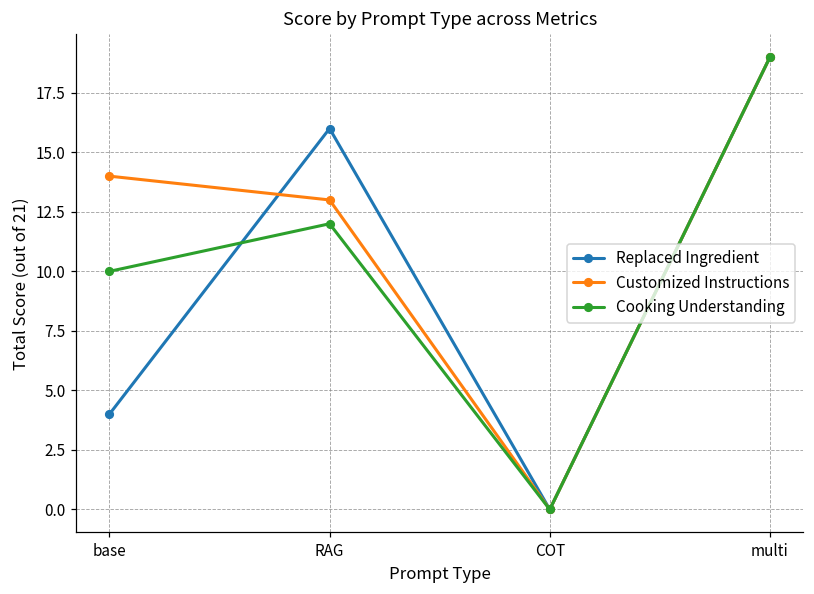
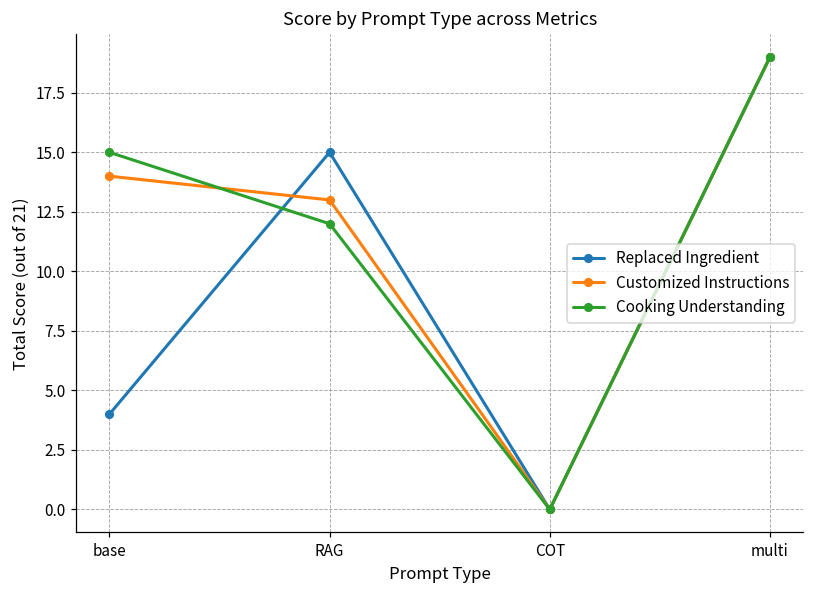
  {
    "Replaced Ingredient": {
      "base": 4,
-     "RAG": 16
+     "RAG": 15
    },
    "Customized Instructions": {
      "base": 14,
      "RAG": 13
    },
    "Cooking Understanding": {
-     "base": 10,
+     "base": 15,
      "RAG": 12
    }
  }
